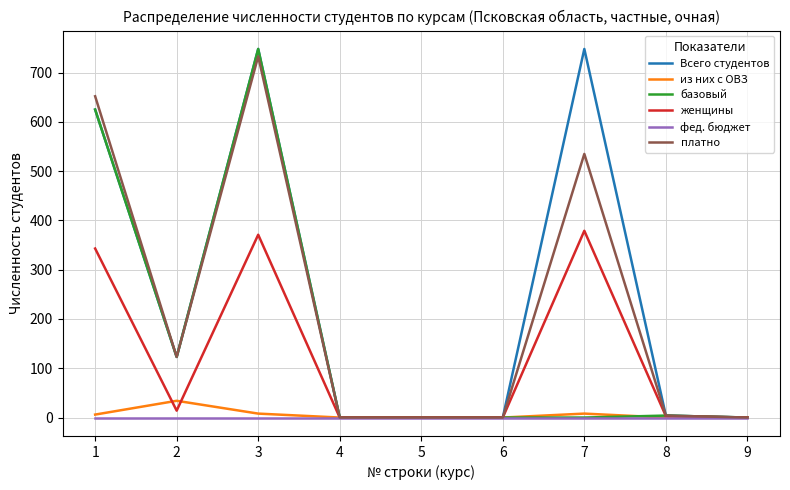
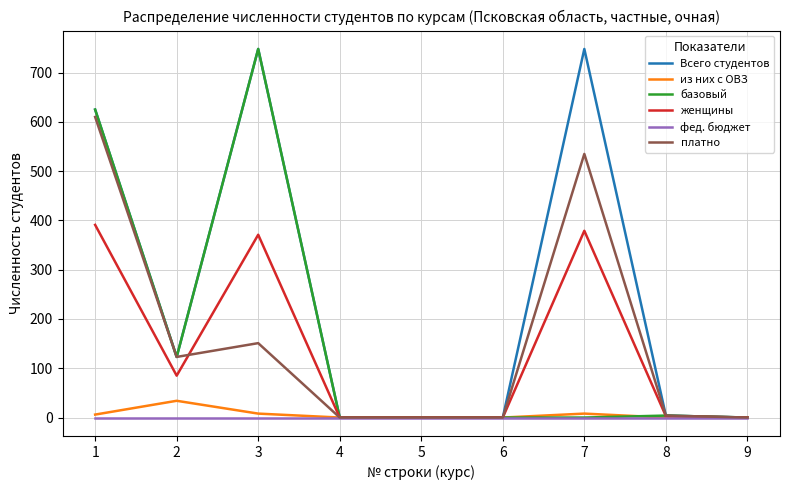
  {
    "Всего студентов": {
      "7": 750
    },
    "из них с ОВЗ": {
      "1": 10,
      "2": 30,
      "3": 10,
      "7": 10
    },
    "женщины": {
-     "1": 340,
-     "2": 10,
+     "1": 390,
+     "2": 90,
      "3": 370,
      "7": 380
    },
    "фед. бюджет": {
      "1": 0,
      "2": 0,
      "3": 0
    },
    "платно": {
-     "1": 650,
-     "3": 730,
+     "1": 610,
+     "3": 150,
      "7": 540
    }
  }
